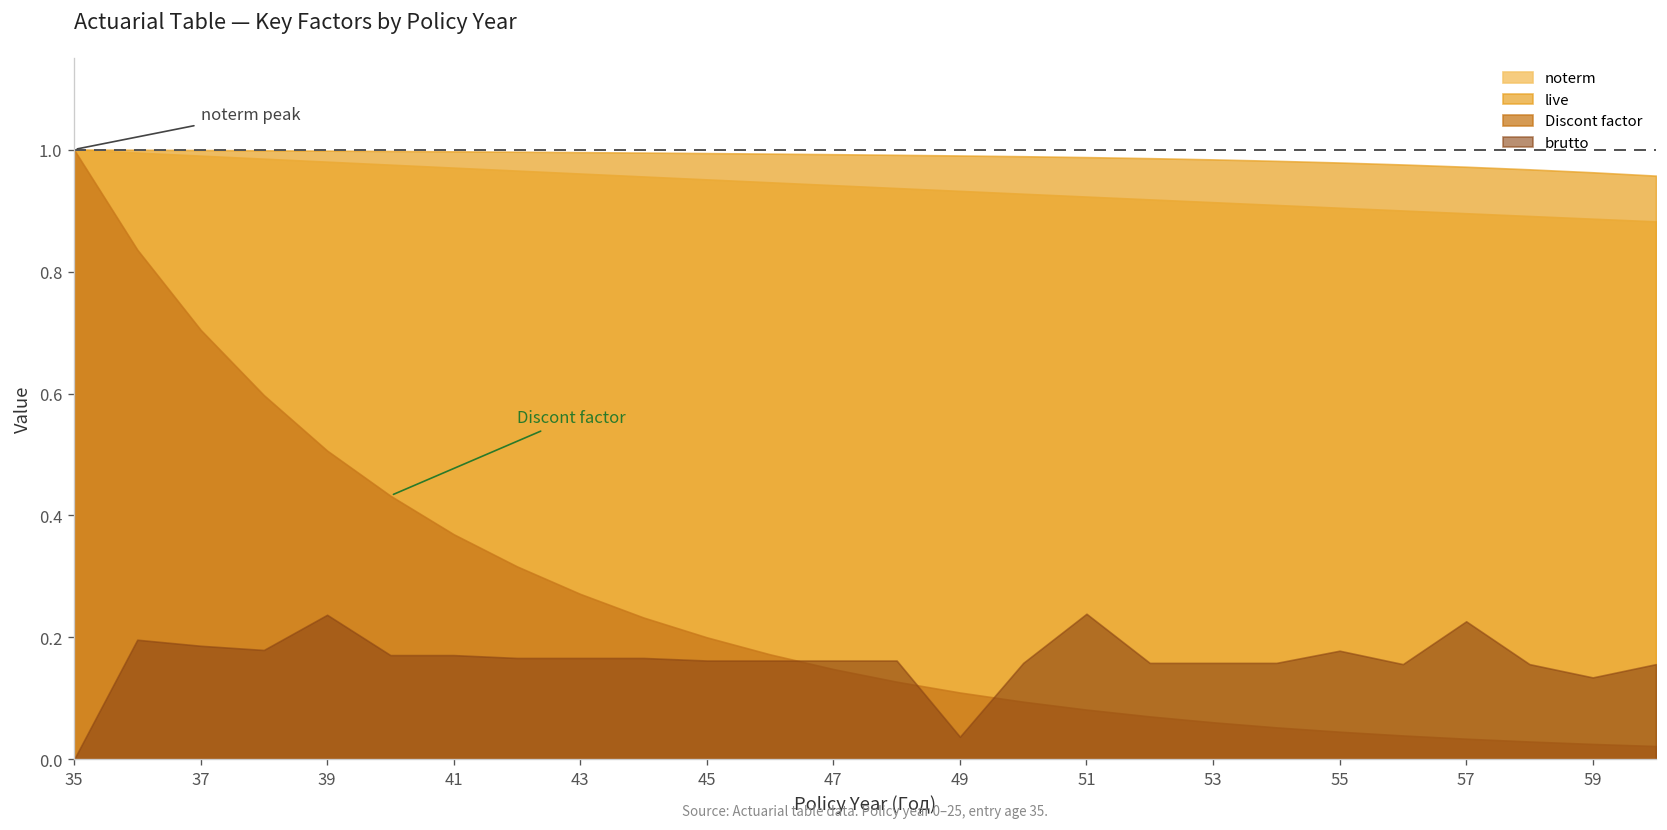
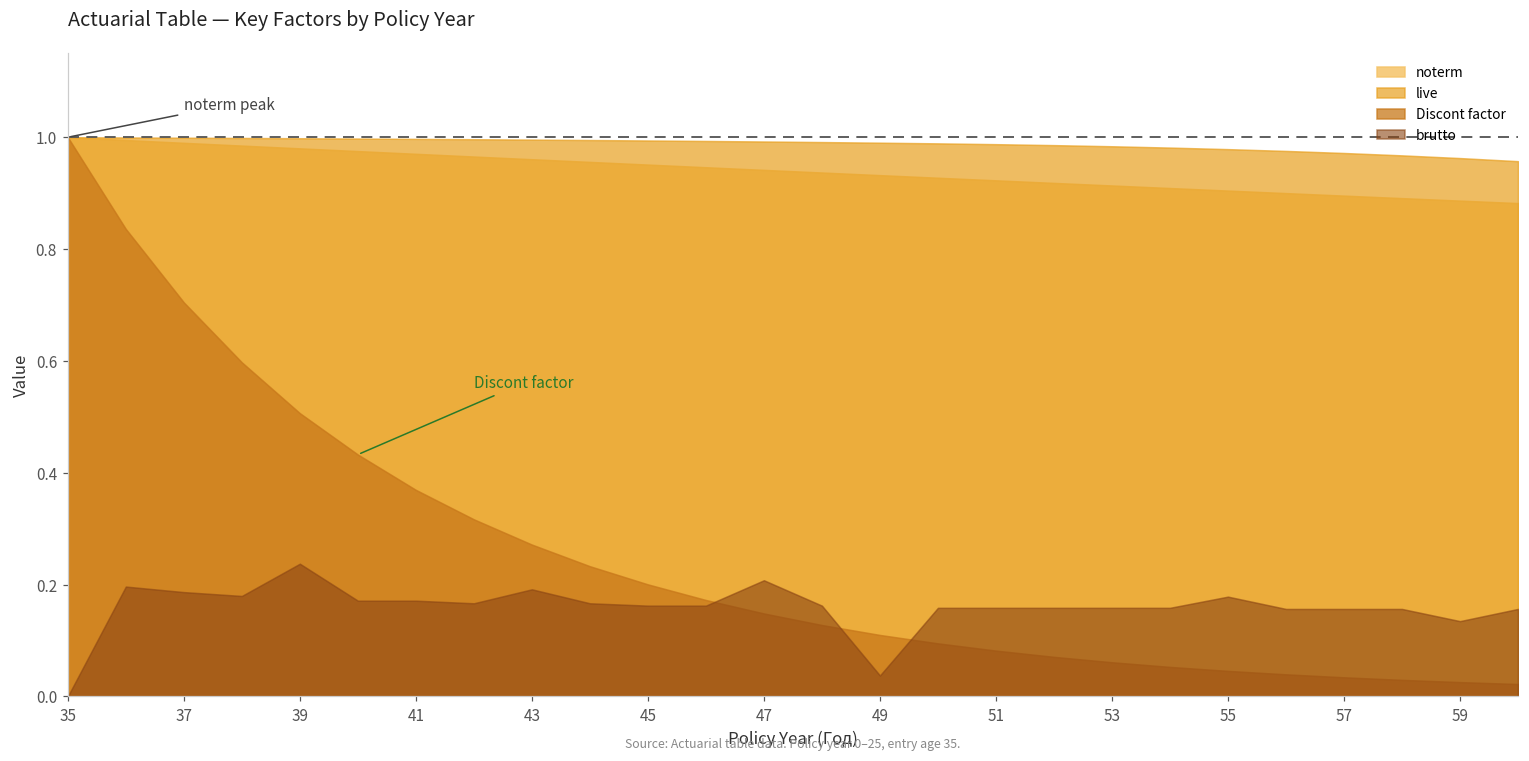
  {
    "brutto": {
      "35": 0.00,
      "37": 0.19,
      "39": 0.24,
      "41": 0.17,
-     "43": 0.17,
+     "43": 0.19,
      "45": 0.16,
-     "47": 0.16,
+     "47": 0.21,
      "49": 0.04,
-     "51": 0.24,
+     "51": 0.16,
      "53": 0.16,
      "55": 0.18,
-     "57": 0.23,
+     "57": 0.16,
      "59": 0.13
    }
  }
